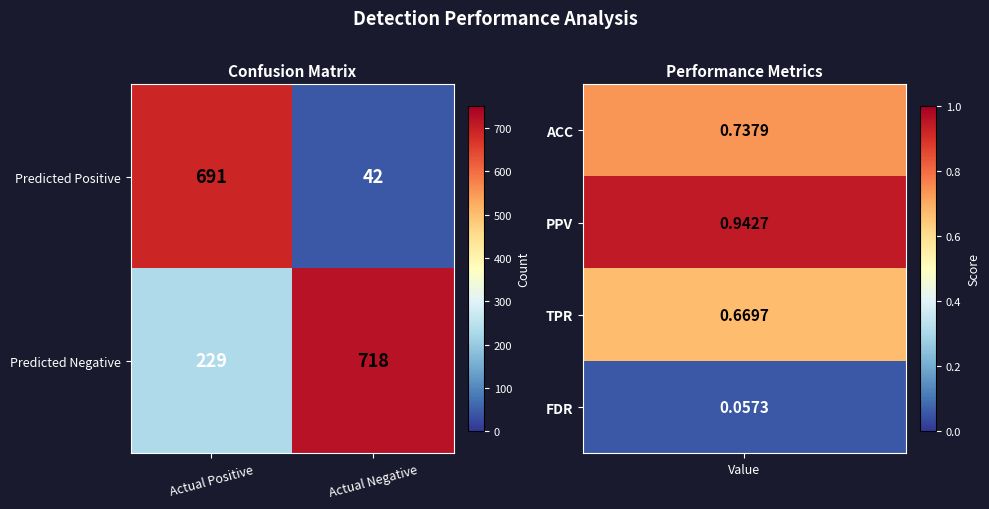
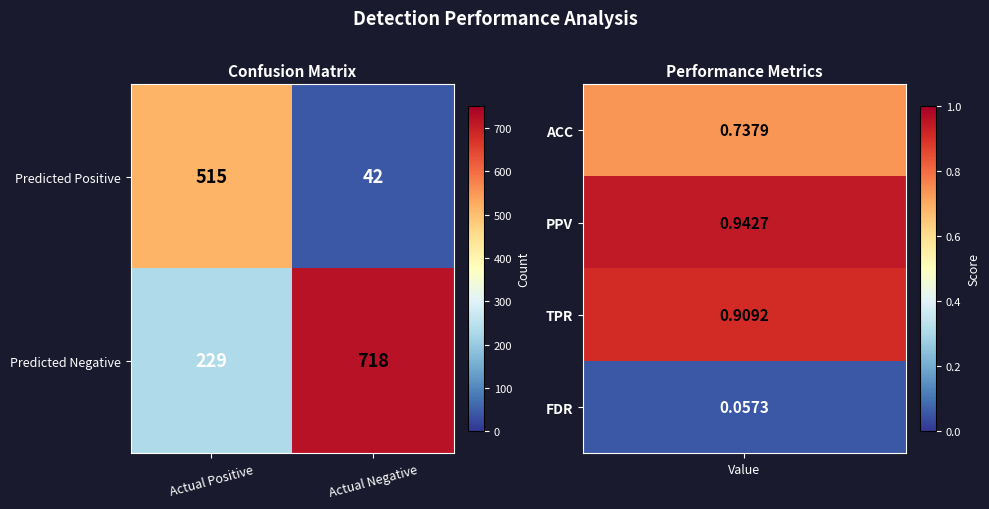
  {
    "Confusion Matrix": {
      "Predicted Positive": {
-       "Actual Positive": 691,
+       "Actual Positive": 515,
        "Actual Negative": 42
      },
      "Predicted Negative": {
        "Actual Positive": 229,
        "Actual Negative": 718
      }
    },
    "Performance Metrics": {
      "ACC": {
        "Value": 0.7379
      },
      "PPV": {
        "Value": 0.9427
      },
      "TPR": {
-       "Value": 0.6697
+       "Value": 0.9092
      },
      "FDR": {
        "Value": 0.0573
      }
    }
  }
